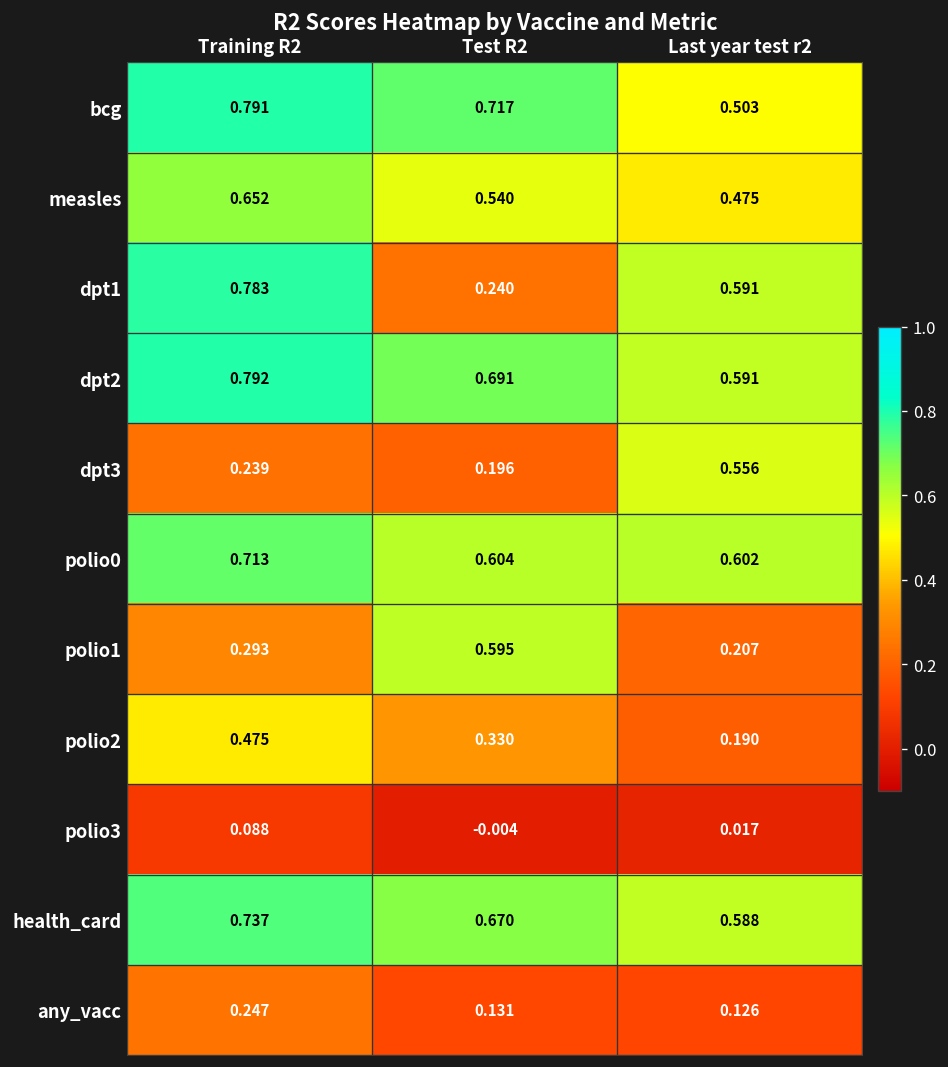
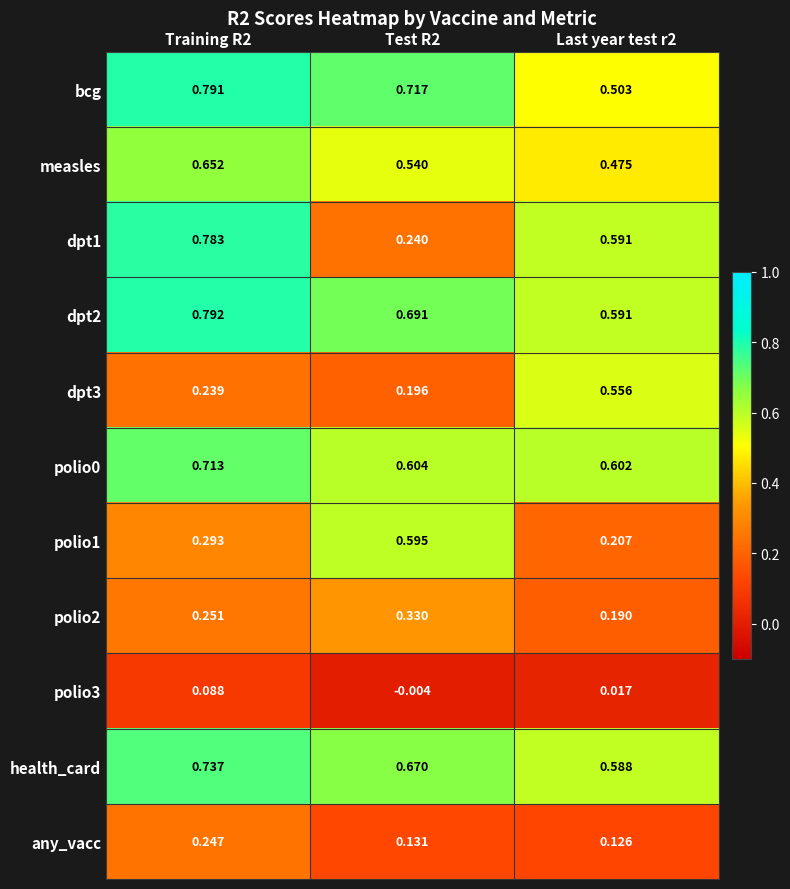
  {
    "bcg": {
      "Training R2": 0.791,
      "Test R2": 0.717,
      "Last year test r2": 0.503
    },
    "measles": {
      "Training R2": 0.652,
      "Test R2": 0.540,
      "Last year test r2": 0.475
    },
    "dpt1": {
      "Training R2": 0.783,
      "Test R2": 0.240,
      "Last year test r2": 0.591
    },
    "dpt2": {
      "Training R2": 0.792,
      "Test R2": 0.691,
      "Last year test r2": 0.591
    },
    "dpt3": {
      "Training R2": 0.239,
      "Test R2": 0.196,
      "Last year test r2": 0.556
    },
    "polio0": {
      "Training R2": 0.713,
      "Test R2": 0.604,
      "Last year test r2": 0.602
    },
    "polio1": {
      "Training R2": 0.293,
      "Test R2": 0.595,
      "Last year test r2": 0.207
    },
    "polio2": {
-     "Training R2": 0.475,
+     "Training R2": 0.251,
      "Test R2": 0.330,
      "Last year test r2": 0.190
    },
    "polio3": {
      "Training R2": 0.088,
      "Test R2": -0.004,
      "Last year test r2": 0.017
    },
    "health_card": {
      "Training R2": 0.737,
      "Test R2": 0.670,
      "Last year test r2": 0.588
    },
    "any_vacc": {
      "Training R2": 0.247,
      "Test R2": 0.131,
      "Last year test r2": 0.126
    }
  }
